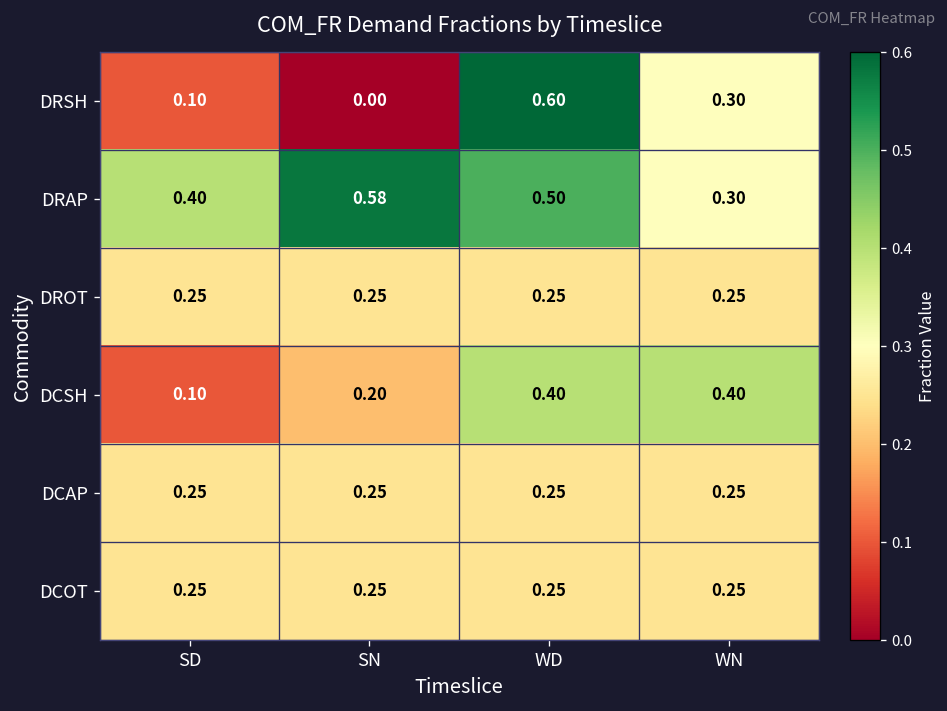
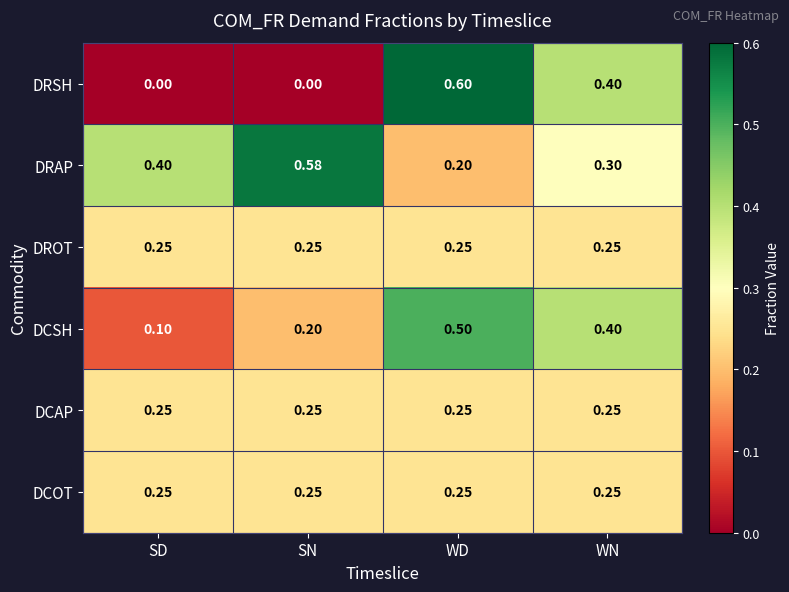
  {
    "DRSH": {
-     "SD": 0.10,
+     "SD": 0.00,
      "SN": 0.00,
      "WD": 0.60,
-     "WN": 0.30
+     "WN": 0.40
    },
    "DRAP": {
      "SD": 0.40,
      "SN": 0.58,
-     "WD": 0.50,
+     "WD": 0.20,
      "WN": 0.30
    },
    "DROT": {
      "SD": 0.25,
      "SN": 0.25,
      "WD": 0.25,
      "WN": 0.25
    },
    "DCSH": {
      "SD": 0.10,
      "SN": 0.20,
-     "WD": 0.40,
+     "WD": 0.50,
      "WN": 0.40
    },
    "DCAP": {
      "SD": 0.25,
      "SN": 0.25,
      "WD": 0.25,
      "WN": 0.25
    },
    "DCOT": {
      "SD": 0.25,
      "SN": 0.25,
      "WD": 0.25,
      "WN": 0.25
    }
  }
